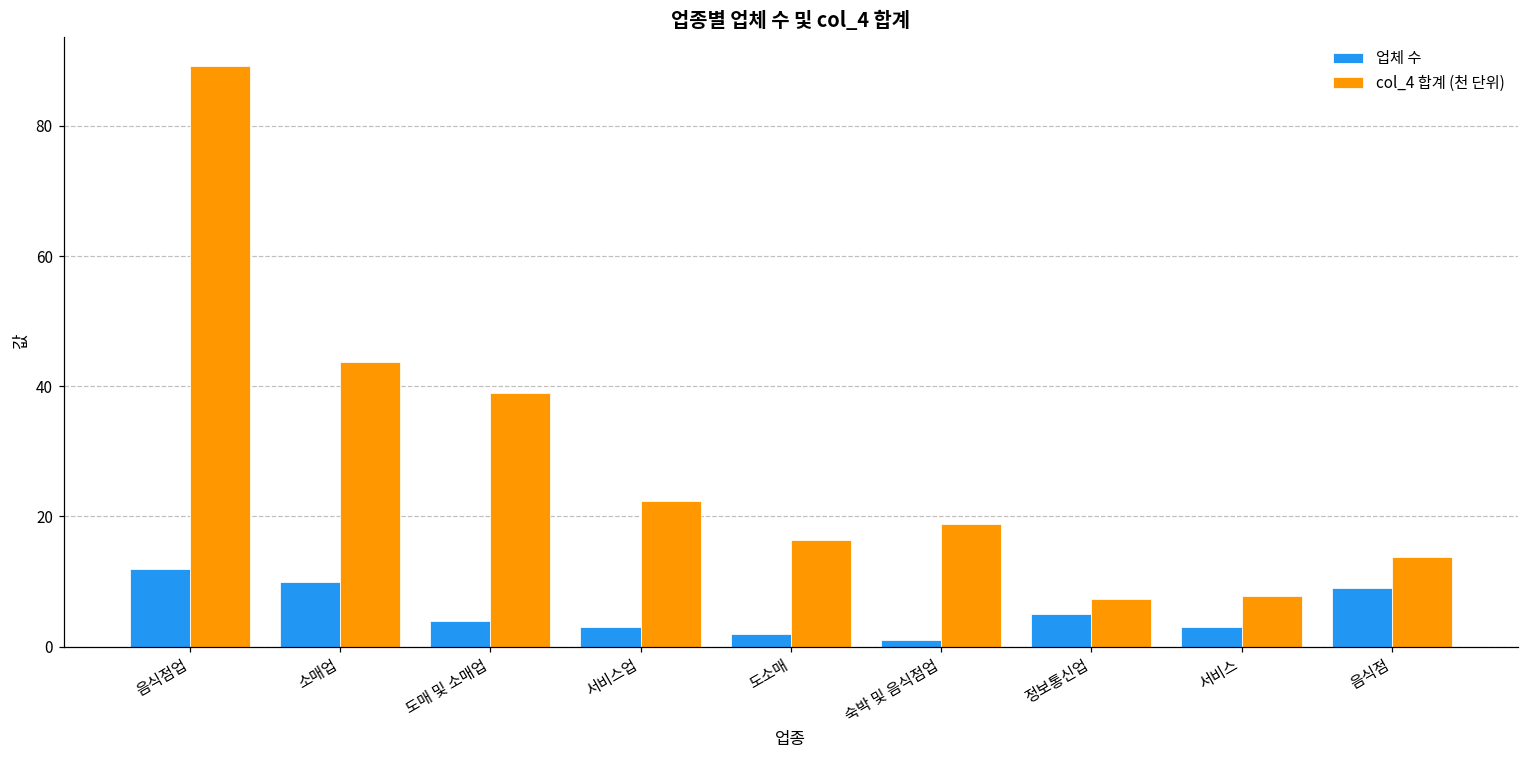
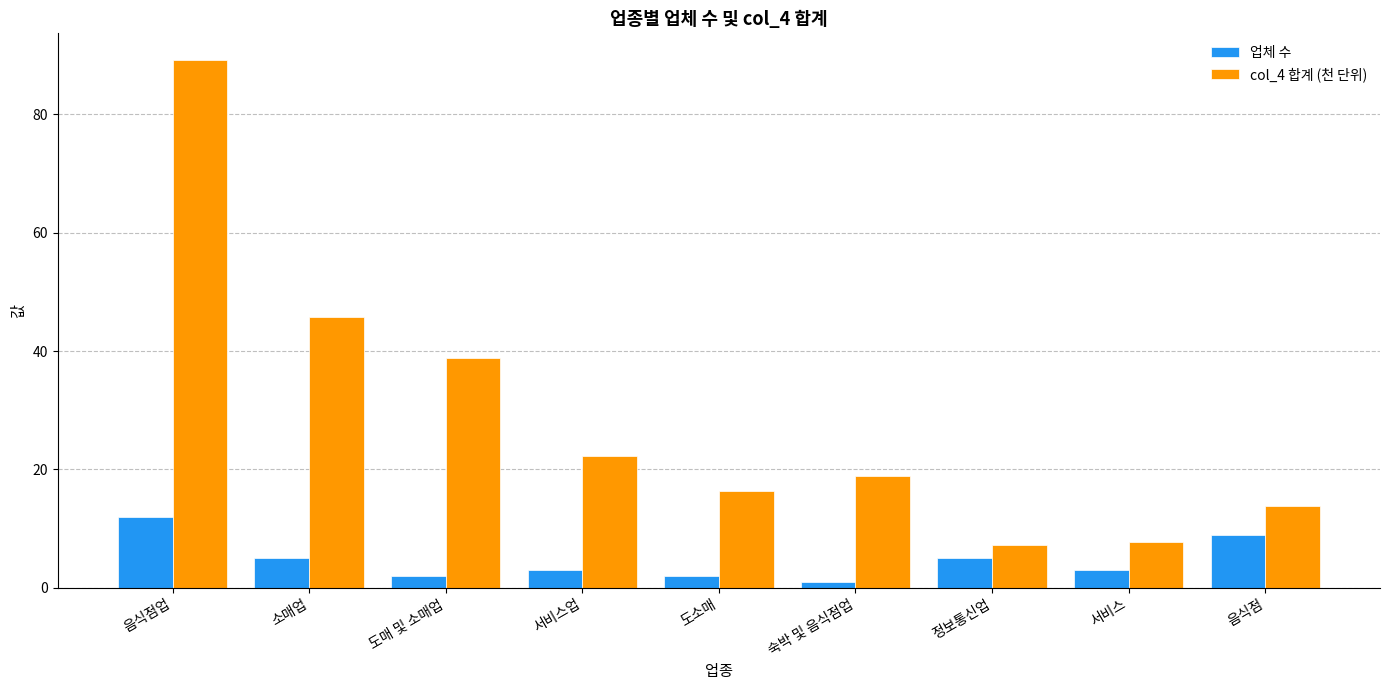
  {
    "업체 수": {
      "음식점업": 12,
-     "소매업": 10,
-     "도매 및 소매업": 4,
+     "소매업": 5,
+     "도매 및 소매업": 2,
      "서비스업": 3,
      "도소매": 2,
      "숙박 및 음식점업": 1,
      "정보통신업": 5,
      "서비스": 3,
      "음식점": 9
    },
    "col_4 합계 (천 단위)": {
      "음식점업": 89,
-     "소매업": 44,
+     "소매업": 46,
      "도매 및 소매업": 39,
      "서비스업": 22,
      "도소매": 16,
      "숙박 및 음식점업": 19,
      "정보통신업": 7,
      "서비스": 8,
      "음식점": 14
    }
  }
